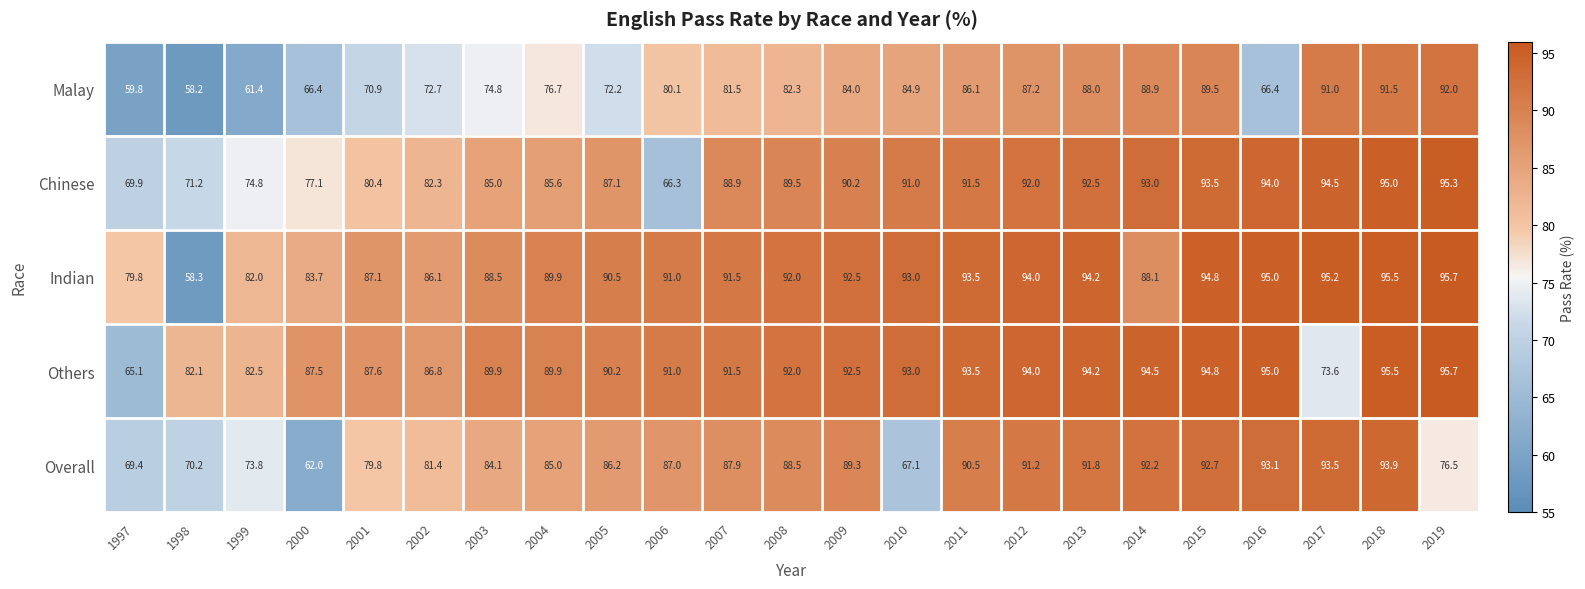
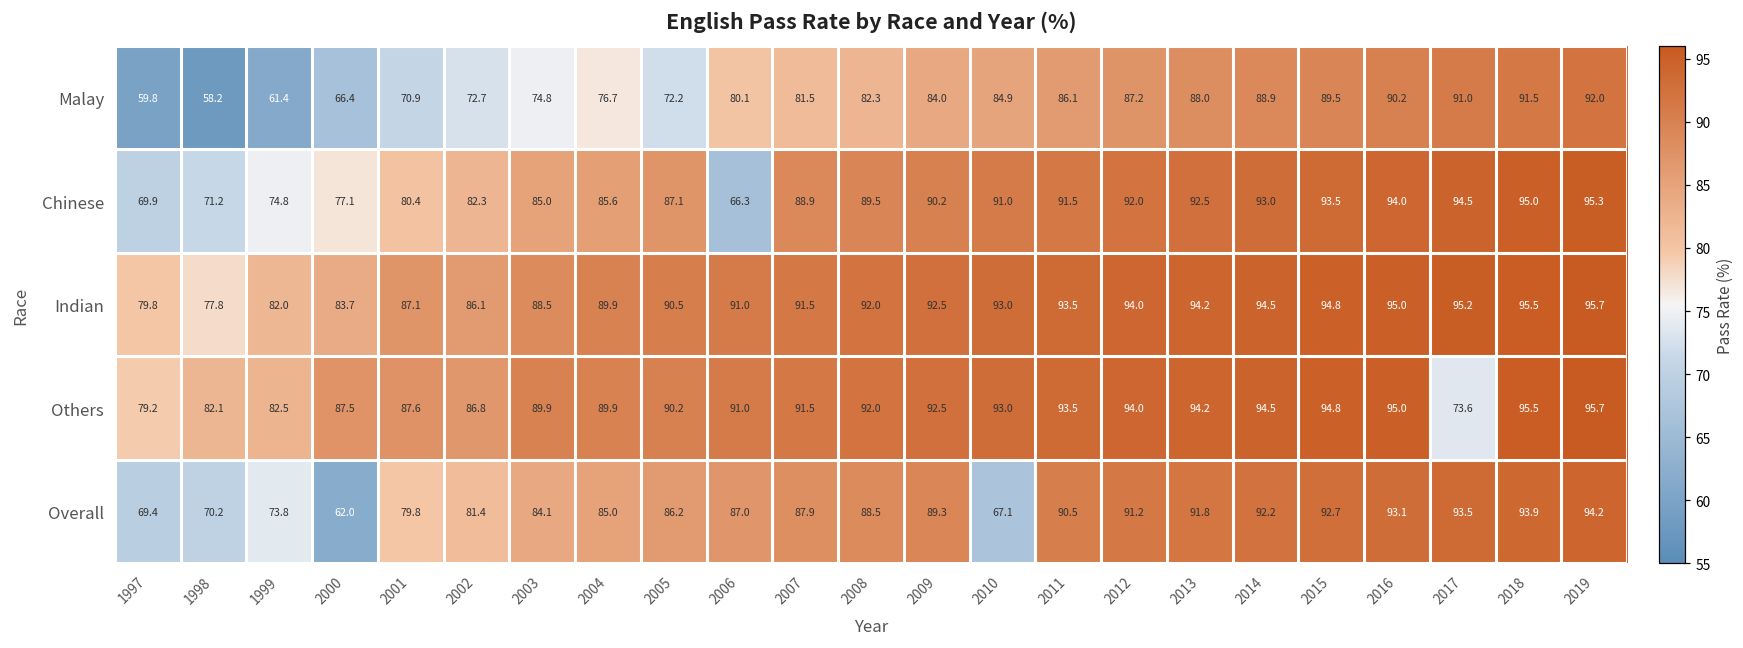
  {
    "Malay": {
      "1997": 59.8,
      "1998": 58.2,
      "1999": 61.4,
      "2000": 66.4,
      "2001": 70.9,
      "2002": 72.7,
      "2003": 74.8,
      "2004": 76.7,
      "2005": 72.2,
      "2006": 80.1,
      "2007": 81.5,
      "2008": 82.3,
      "2009": 84.0,
      "2010": 84.9,
      "2011": 86.1,
      "2012": 87.2,
      "2013": 88.0,
      "2014": 88.9,
      "2015": 89.5,
-     "2016": 66.4,
+     "2016": 90.2,
      "2017": 91.0,
      "2018": 91.5,
      "2019": 92.0
    },
    "Chinese": {
      "1997": 69.9,
      "1998": 71.2,
      "1999": 74.8,
      "2000": 77.1,
      "2001": 80.4,
      "2002": 82.3,
      "2003": 85.0,
      "2004": 85.6,
      "2005": 87.1,
      "2006": 66.3,
      "2007": 88.9,
      "2008": 89.5,
      "2009": 90.2,
      "2010": 91.0,
      "2011": 91.5,
      "2012": 92.0,
      "2013": 92.5,
      "2014": 93.0,
      "2015": 93.5,
      "2016": 94.0,
      "2017": 94.5,
      "2018": 95.0,
      "2019": 95.3
    },
    "Indian": {
      "1997": 79.8,
-     "1998": 58.3,
+     "1998": 77.8,
      "1999": 82.0,
      "2000": 83.7,
      "2001": 87.1,
      "2002": 86.1,
      "2003": 88.5,
      "2004": 89.9,
      "2005": 90.5,
      "2006": 91.0,
      "2007": 91.5,
      "2008": 92.0,
      "2009": 92.5,
      "2010": 93.0,
      "2011": 93.5,
      "2012": 94.0,
      "2013": 94.2,
-     "2014": 88.1,
+     "2014": 94.5,
      "2015": 94.8,
      "2016": 95.0,
      "2017": 95.2,
      "2018": 95.5,
      "2019": 95.7
    },
    "Others": {
-     "1997": 65.1,
+     "1997": 79.2,
      "1998": 82.1,
      "1999": 82.5,
      "2000": 87.5,
      "2001": 87.6,
      "2002": 86.8,
      "2003": 89.9,
      "2004": 89.9,
      "2005": 90.2,
      "2006": 91.0,
      "2007": 91.5,
      "2008": 92.0,
      "2009": 92.5,
      "2010": 93.0,
      "2011": 93.5,
      "2012": 94.0,
      "2013": 94.2,
      "2014": 94.5,
      "2015": 94.8,
      "2016": 95.0,
      "2017": 73.6,
      "2018": 95.5,
      "2019": 95.7
    },
    "Overall": {
      "1997": 69.4,
      "1998": 70.2,
      "1999": 73.8,
      "2000": 62.0,
      "2001": 79.8,
      "2002": 81.4,
      "2003": 84.1,
      "2004": 85.0,
      "2005": 86.2,
      "2006": 87.0,
      "2007": 87.9,
      "2008": 88.5,
      "2009": 89.3,
      "2010": 67.1,
      "2011": 90.5,
      "2012": 91.2,
      "2013": 91.8,
      "2014": 92.2,
      "2015": 92.7,
      "2016": 93.1,
      "2017": 93.5,
      "2018": 93.9,
-     "2019": 76.5
+     "2019": 94.2
    }
  }
